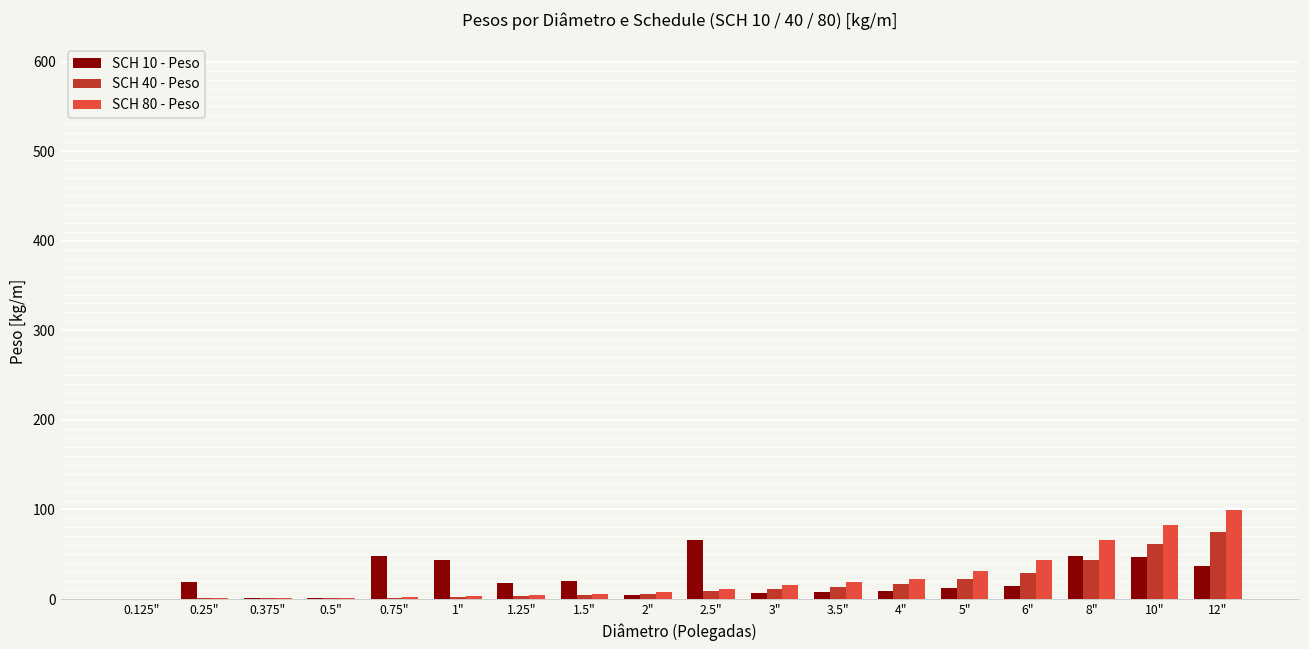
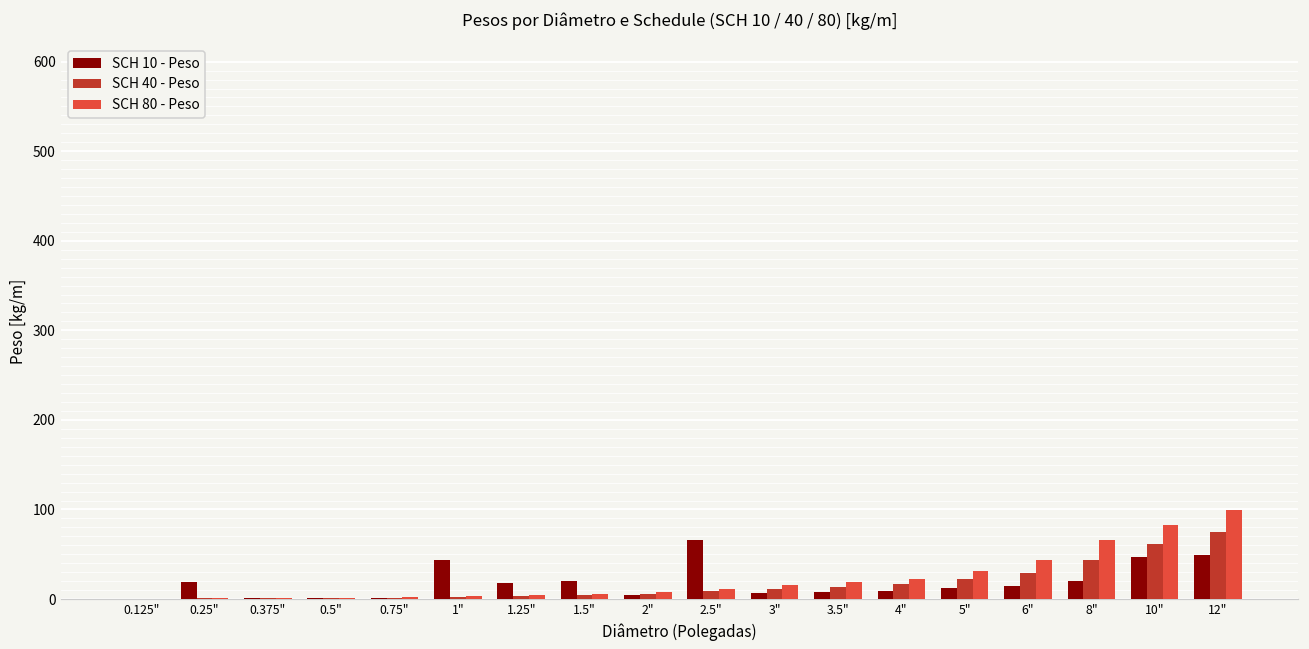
  {
    "SCH 10 - Peso": {
      "0.25\"": 20,
-     "0.75\"": 50,
+     "0.75\"": 0,
      "1\"": 40,
      "1.25\"": 20,
      "1.5\"": 20,
      "2\"": 0,
      "2.5\"": 70,
      "3\"": 10,
      "3.5\"": 10,
      "4\"": 10,
      "5\"": 10,
      "6\"": 10,
-     "8\"": 50,
+     "8\"": 20,
      "10\"": 50,
-     "12\"": 40
+     "12\"": 50
    }
  }
